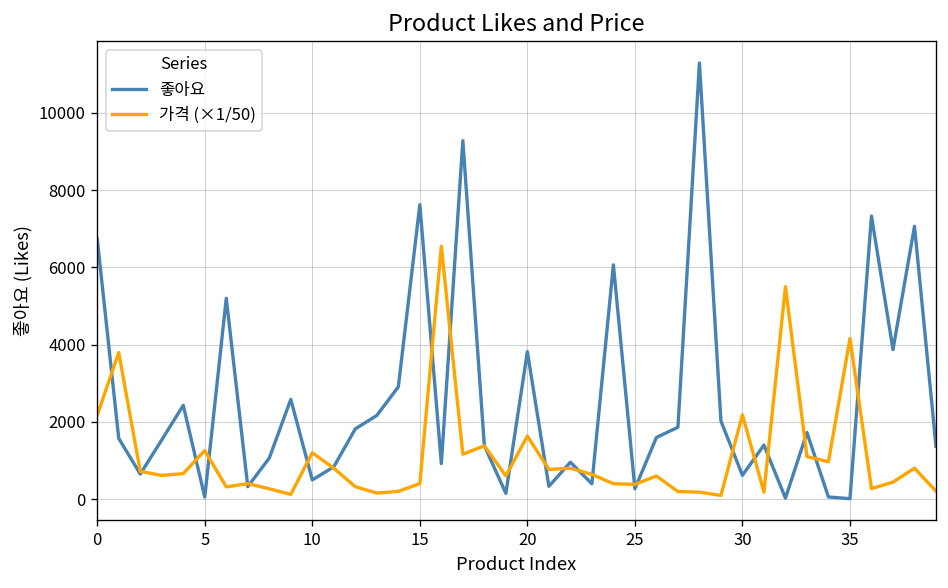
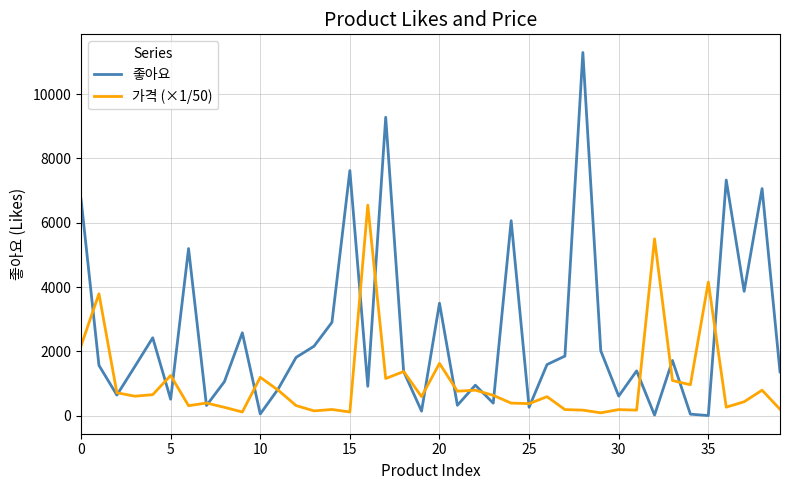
  {
    "좋아요": {
      "0": 6700,
-     "5": 100,
-     "10": 500,
+     "5": 500,
+     "10": 100,
      "15": 7600,
-     "20": 3800,
+     "20": 3500,
      "25": 300,
      "30": 600,
      "35": 0
    },
    "가격 (×1/50)": {
      "0": 2200,
      "5": 1300,
      "10": 1200,
-     "15": 400,
+     "15": 100,
      "20": 1600,
      "25": 400,
-     "30": 2200,
+     "30": 200,
      "35": 4200
    }
  }
